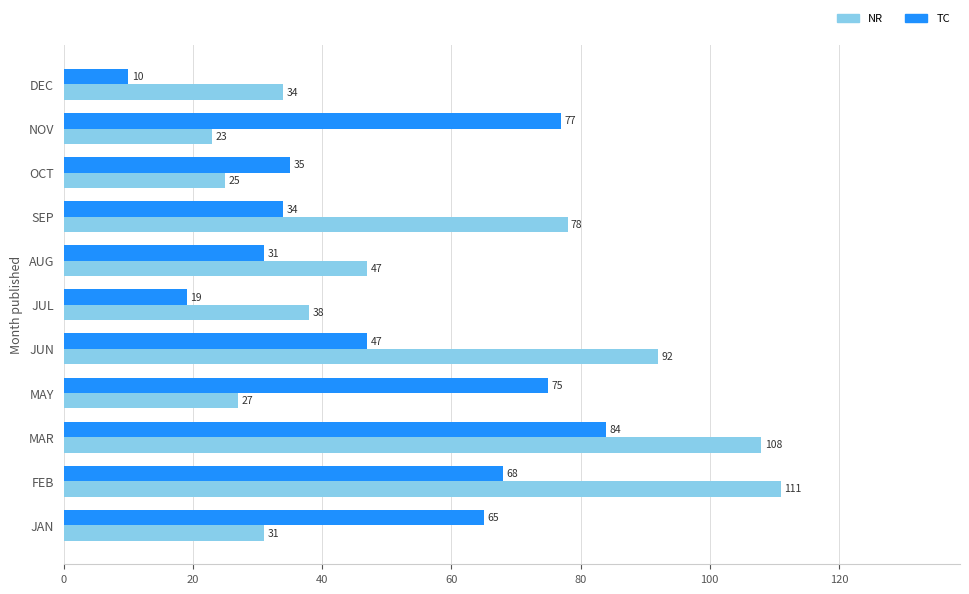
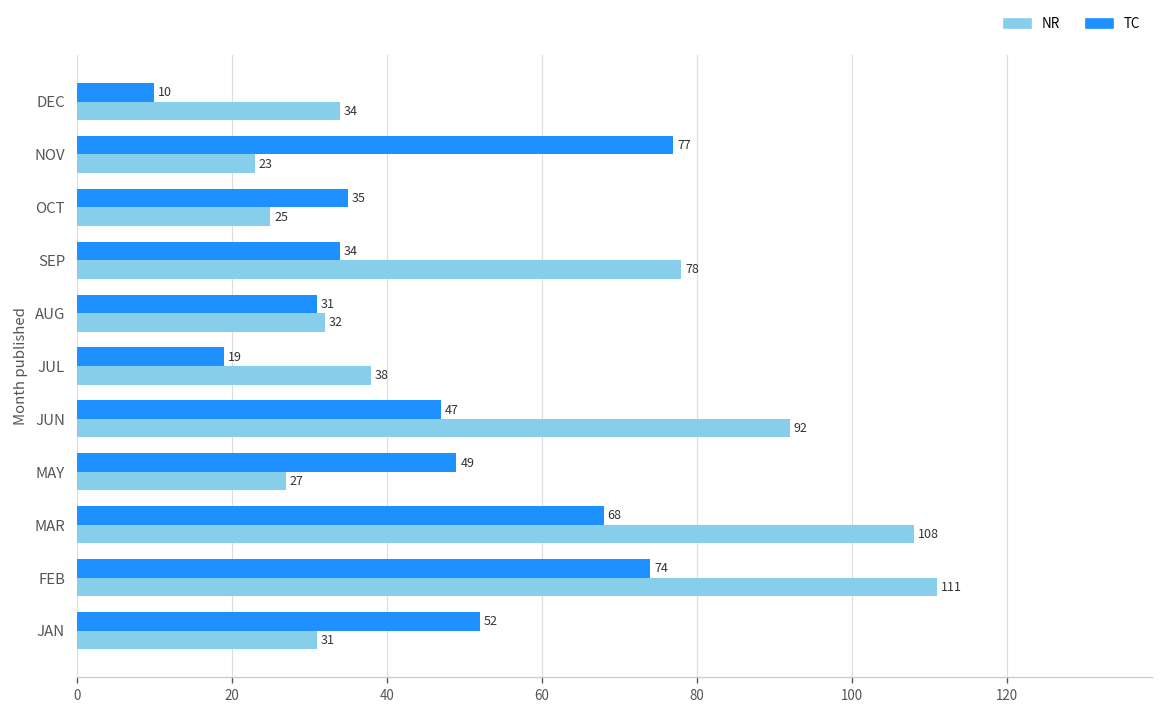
  {
    "NR": {
      "DEC": 34,
      "NOV": 23,
      "OCT": 25,
      "SEP": 78,
-     "AUG": 47,
+     "AUG": 32,
      "JUL": 38,
      "JUN": 92,
      "MAY": 27,
      "MAR": 108,
      "FEB": 111,
      "JAN": 31
    },
    "TC": {
      "DEC": 10,
      "NOV": 77,
      "OCT": 35,
      "SEP": 34,
      "AUG": 31,
      "JUL": 19,
      "JUN": 47,
-     "MAY": 75,
-     "MAR": 84,
-     "FEB": 68,
-     "JAN": 65
+     "MAY": 49,
+     "MAR": 68,
+     "FEB": 74,
+     "JAN": 52
    }
  }
